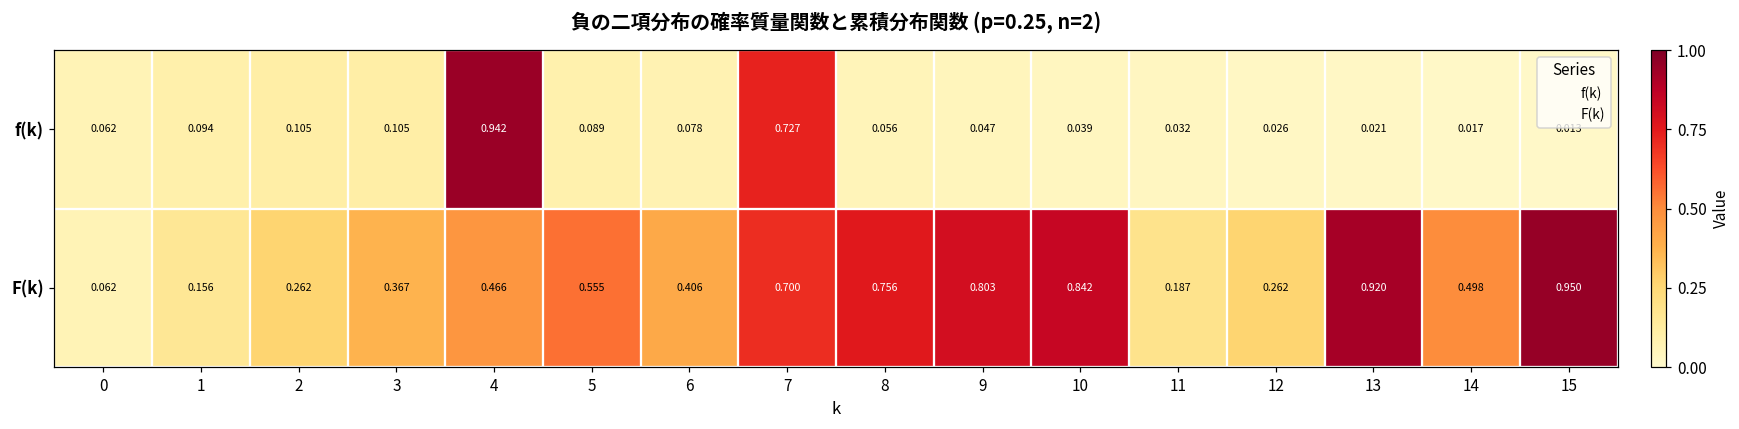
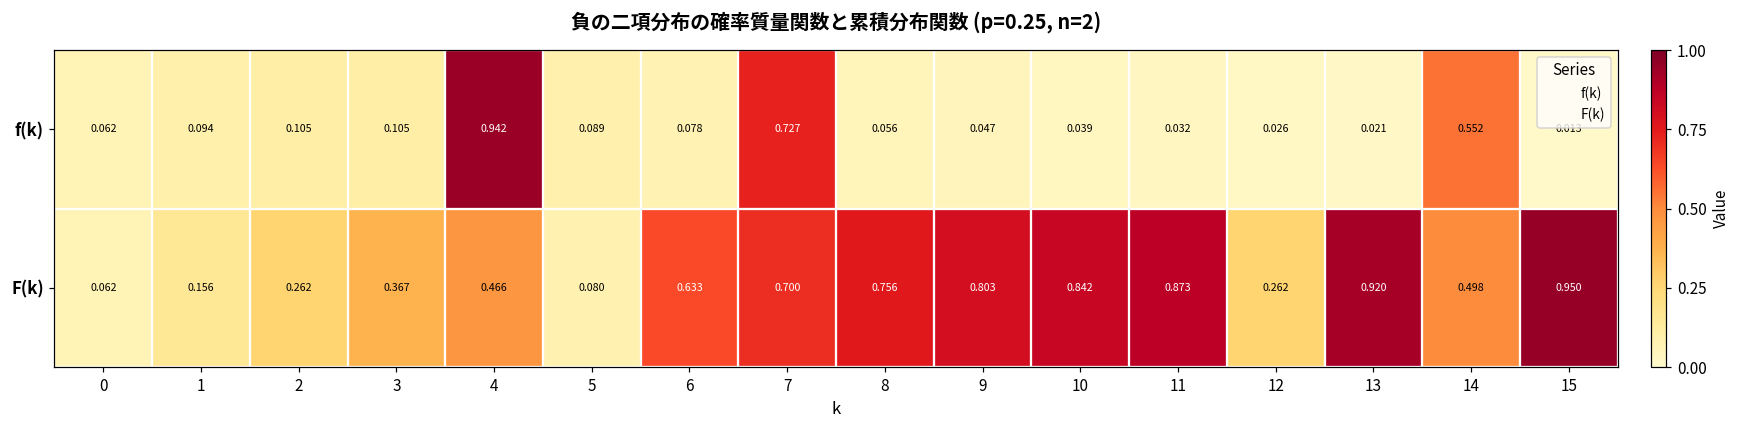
  {
    "f(k)": {
      "0": 0.062,
      "1": 0.094,
      "2": 0.105,
      "3": 0.105,
      "4": 0.942,
      "5": 0.089,
      "6": 0.078,
      "7": 0.727,
      "8": 0.056,
      "9": 0.047,
      "10": 0.039,
      "11": 0.032,
      "12": 0.026,
      "13": 0.021,
-     "14": 0.017
+     "14": 0.552
    },
    "F(k)": {
      "0": 0.062,
      "1": 0.156,
      "2": 0.262,
      "3": 0.367,
      "4": 0.466,
-     "5": 0.555,
-     "6": 0.406,
+     "5": 0.080,
+     "6": 0.633,
      "7": 0.700,
      "8": 0.756,
      "9": 0.803,
      "10": 0.842,
-     "11": 0.187,
+     "11": 0.873,
      "12": 0.262,
      "13": 0.920,
      "14": 0.498,
      "15": 0.950
    }
  }
